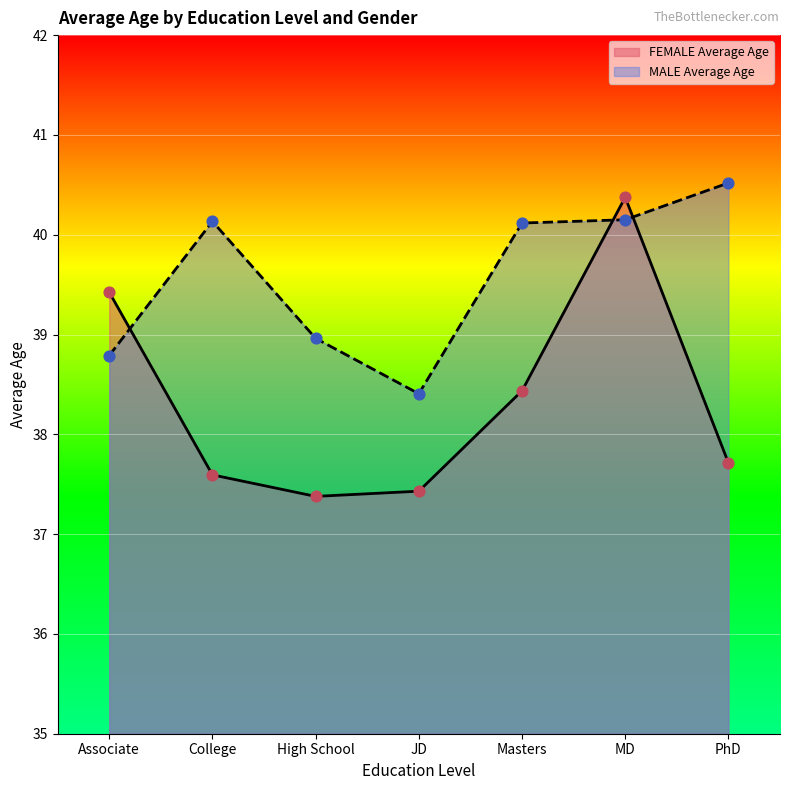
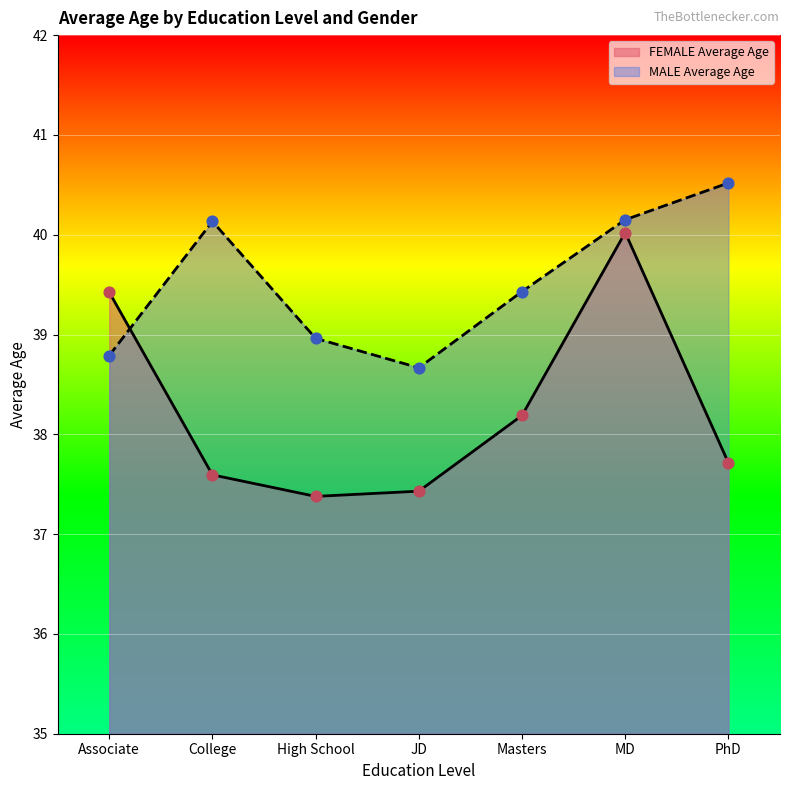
  {
    "FEMALE Average Age": {
      "Associate": 39.4,
      "College": 37.6,
      "High School": 37.4,
      "JD": 37.4,
-     "Masters": 38.4,
-     "MD": 40.4,
+     "Masters": 38.2,
+     "MD": 40.0,
      "PhD": 37.7
    },
    "MALE Average Age": {
      "Associate": 38.8,
      "College": 40.1,
      "High School": 39.0,
-     "JD": 38.4,
-     "Masters": 40.1,
+     "JD": 38.7,
+     "Masters": 39.4,
      "MD": 40.2,
      "PhD": 40.5
    }
  }
